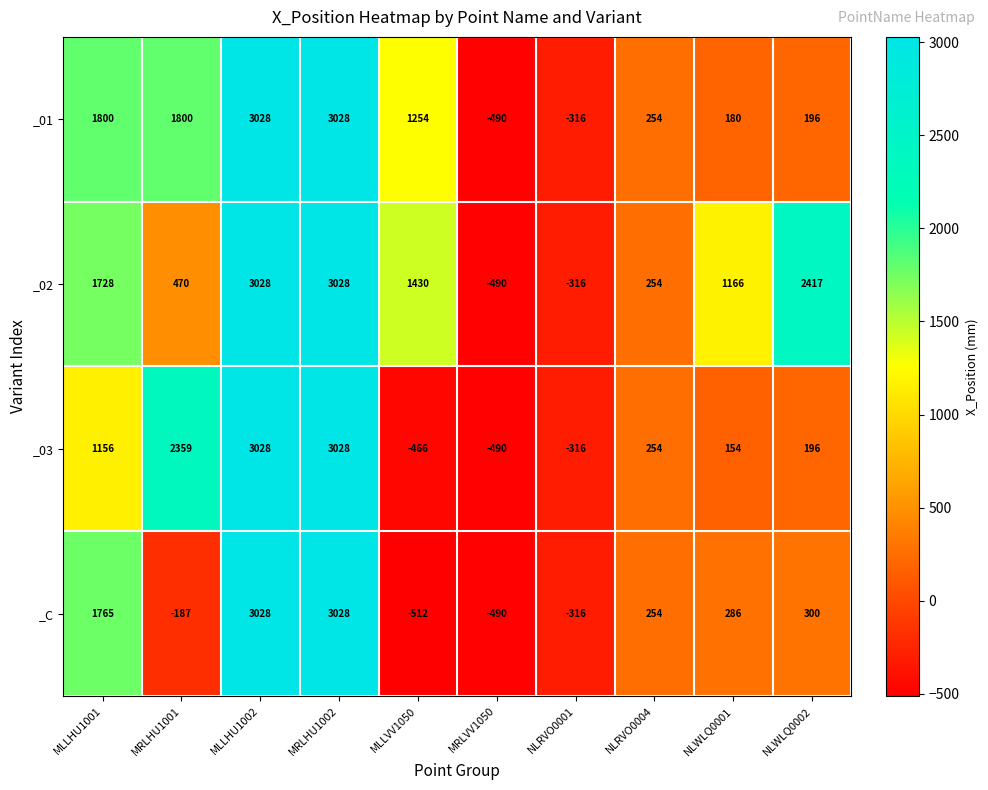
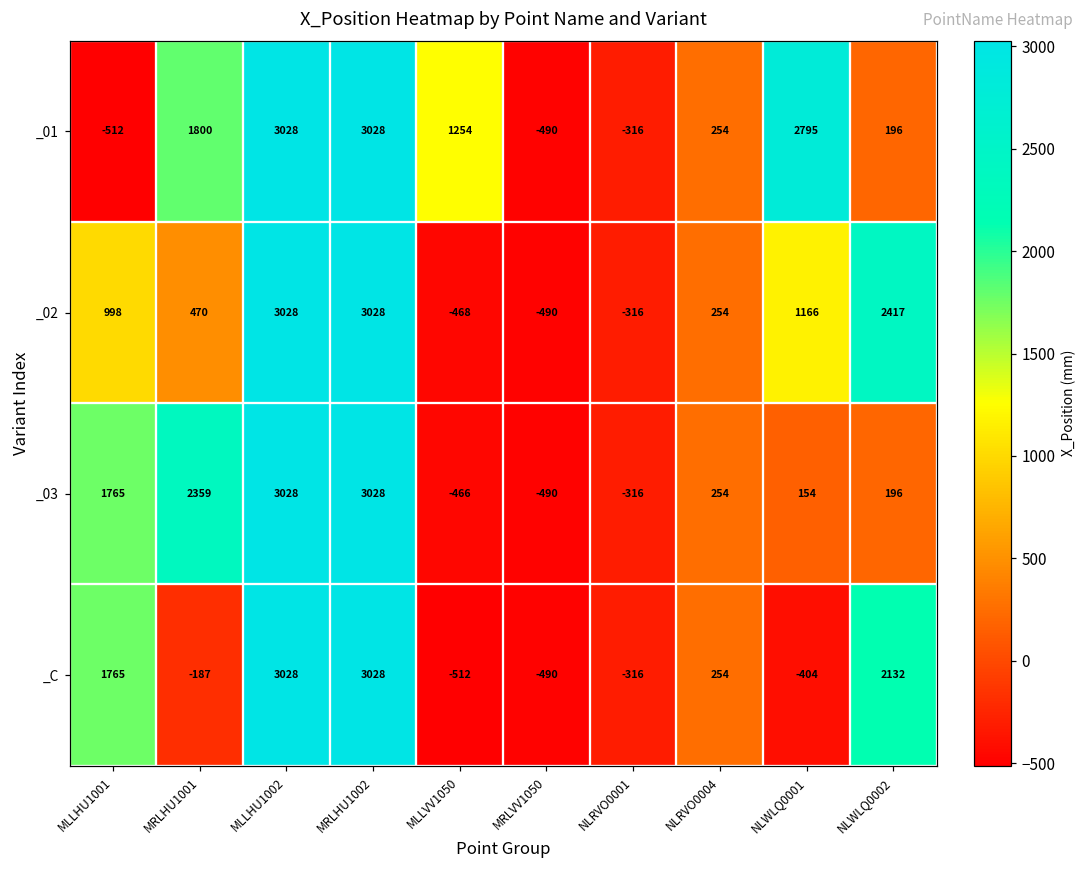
  {
    "_01": {
-     "MLLHU1001": 1800,
+     "MLLHU1001": -512,
      "MRLHU1001": 1800,
      "MLLHU1002": 3028,
      "MRLHU1002": 3028,
      "MLLVV1050": 1254,
      "MRLVV1050": -490,
      "NLRVO0001": -316,
      "NLRVO0004": 254,
-     "NLWLQ0001": 180,
+     "NLWLQ0001": 2795,
      "NLWLQ0002": 196
    },
    "_02": {
-     "MLLHU1001": 1728,
+     "MLLHU1001": 998,
      "MRLHU1001": 470,
      "MLLHU1002": 3028,
      "MRLHU1002": 3028,
-     "MLLVV1050": 1430,
+     "MLLVV1050": -468,
      "MRLVV1050": -490,
      "NLRVO0001": -316,
      "NLRVO0004": 254,
      "NLWLQ0001": 1166,
      "NLWLQ0002": 2417
    },
    "_03": {
-     "MLLHU1001": 1156,
+     "MLLHU1001": 1765,
      "MRLHU1001": 2359,
      "MLLHU1002": 3028,
      "MRLHU1002": 3028,
      "MLLVV1050": -466,
      "MRLVV1050": -490,
      "NLRVO0001": -316,
      "NLRVO0004": 254,
      "NLWLQ0001": 154,
      "NLWLQ0002": 196
    },
    "_C": {
      "MLLHU1001": 1765,
      "MRLHU1001": -187,
      "MLLHU1002": 3028,
      "MRLHU1002": 3028,
      "MLLVV1050": -512,
      "MRLVV1050": -490,
      "NLRVO0001": -316,
      "NLRVO0004": 254,
-     "NLWLQ0001": 286,
-     "NLWLQ0002": 300
+     "NLWLQ0001": -404,
+     "NLWLQ0002": 2132
    }
  }
